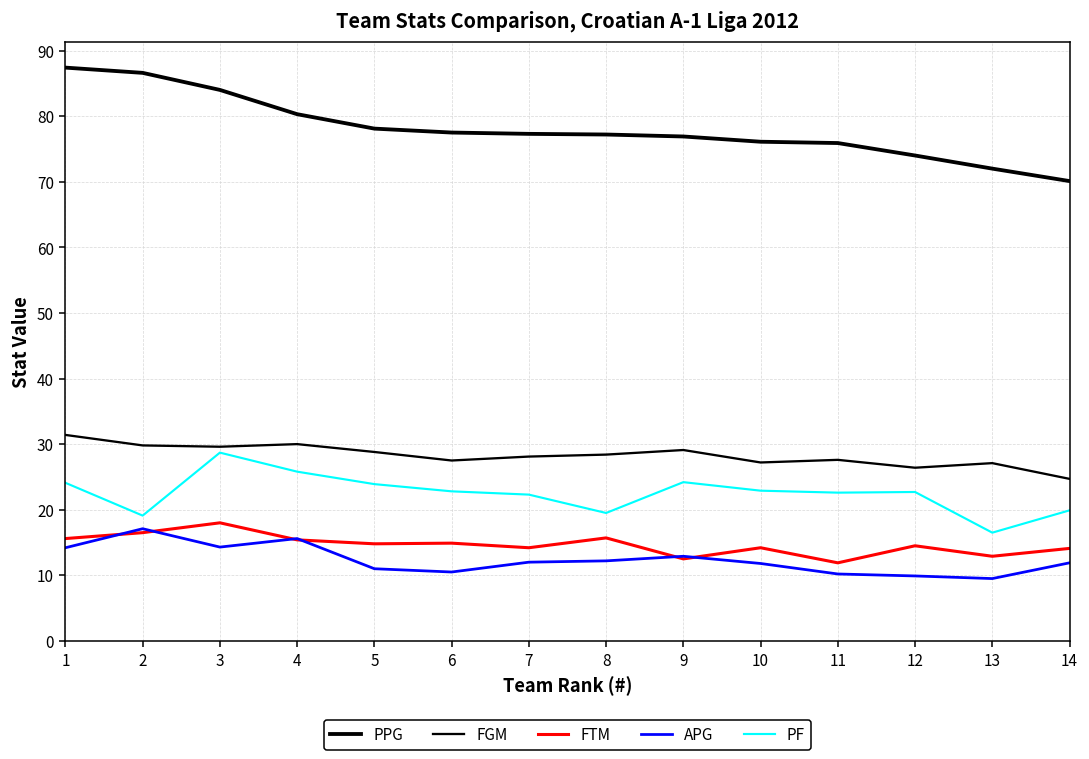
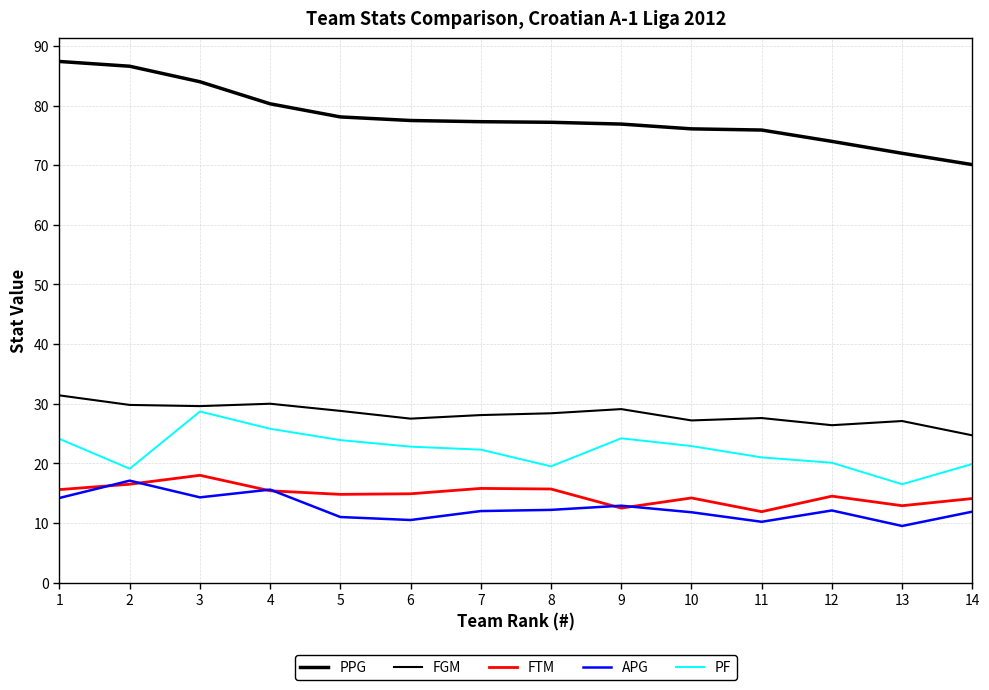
  {
    "FTM": {
      "1": 16,
      "2": 17,
      "3": 18,
      "5": 15,
      "6": 15,
-     "7": 14,
+     "7": 16,
      "8": 16,
      "10": 14,
      "11": 12,
      "12": 15,
      "13": 13,
      "14": 14
    },
    "APG": {
      "1": 14,
      "2": 17,
      "3": 14,
      "5": 11,
      "6": 11,
      "7": 12,
      "8": 12,
      "10": 12,
      "11": 10,
-     "12": 10,
+     "12": 12,
      "13": 10,
      "14": 12
    },
    "PF": {
      "1": 24,
      "2": 19,
      "3": 29,
      "4": 26,
      "5": 24,
      "6": 23,
      "7": 22,
      "8": 20,
      "9": 24,
      "10": 23,
-     "11": 23,
-     "12": 23,
+     "11": 21,
+     "12": 20,
      "13": 17,
      "14": 20
    }
  }
